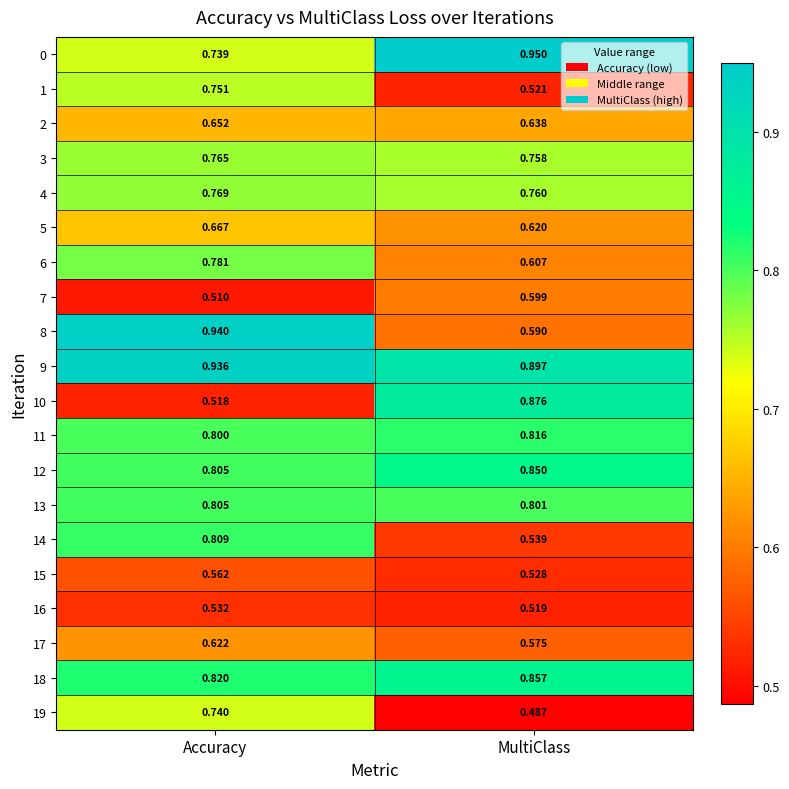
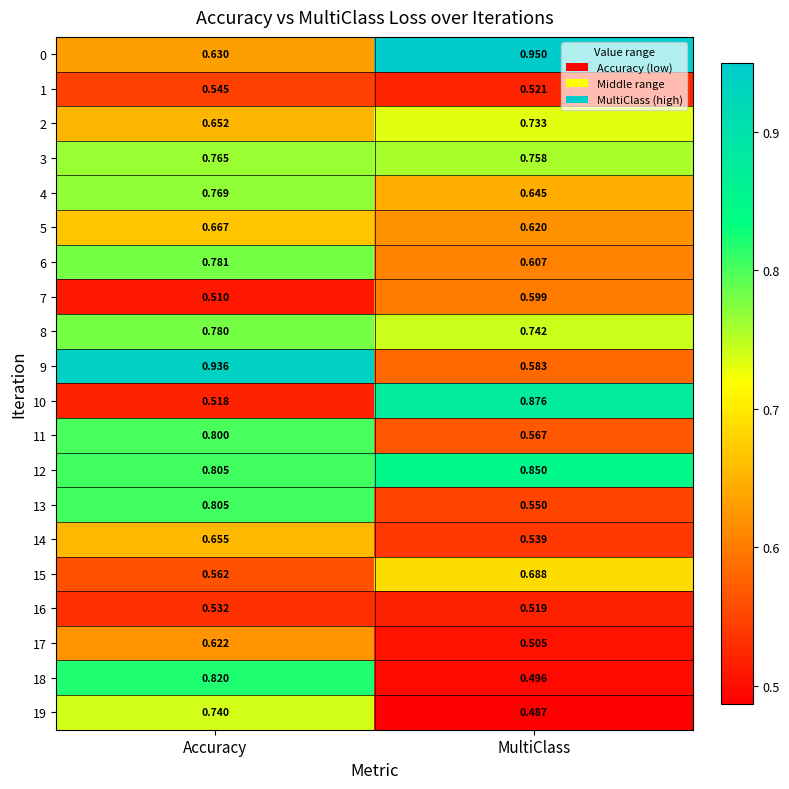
  {
    "0": {
-     "Accuracy": 0.739,
+     "Accuracy": 0.630,
      "MultiClass": 0.950
    },
    "1": {
-     "Accuracy": 0.751,
+     "Accuracy": 0.545,
      "MultiClass": 0.521
    },
    "2": {
      "Accuracy": 0.652,
-     "MultiClass": 0.638
+     "MultiClass": 0.733
    },
    "3": {
      "Accuracy": 0.765,
      "MultiClass": 0.758
    },
    "4": {
      "Accuracy": 0.769,
-     "MultiClass": 0.760
+     "MultiClass": 0.645
    },
    "5": {
      "Accuracy": 0.667,
      "MultiClass": 0.620
    },
    "6": {
      "Accuracy": 0.781,
      "MultiClass": 0.607
    },
    "7": {
      "Accuracy": 0.510,
      "MultiClass": 0.599
    },
    "8": {
-     "Accuracy": 0.940,
-     "MultiClass": 0.590
+     "Accuracy": 0.780,
+     "MultiClass": 0.742
    },
    "9": {
      "Accuracy": 0.936,
-     "MultiClass": 0.897
+     "MultiClass": 0.583
    },
    "10": {
      "Accuracy": 0.518,
      "MultiClass": 0.876
    },
    "11": {
      "Accuracy": 0.800,
-     "MultiClass": 0.816
+     "MultiClass": 0.567
    },
    "12": {
      "Accuracy": 0.805,
      "MultiClass": 0.850
    },
    "13": {
      "Accuracy": 0.805,
-     "MultiClass": 0.801
+     "MultiClass": 0.550
    },
    "14": {
-     "Accuracy": 0.809,
+     "Accuracy": 0.655,
      "MultiClass": 0.539
    },
    "15": {
      "Accuracy": 0.562,
-     "MultiClass": 0.528
+     "MultiClass": 0.688
    },
    "16": {
      "Accuracy": 0.532,
      "MultiClass": 0.519
    },
    "17": {
      "Accuracy": 0.622,
-     "MultiClass": 0.575
+     "MultiClass": 0.505
    },
    "18": {
      "Accuracy": 0.820,
-     "MultiClass": 0.857
+     "MultiClass": 0.496
    },
    "19": {
      "Accuracy": 0.740,
      "MultiClass": 0.487
    }
  }
